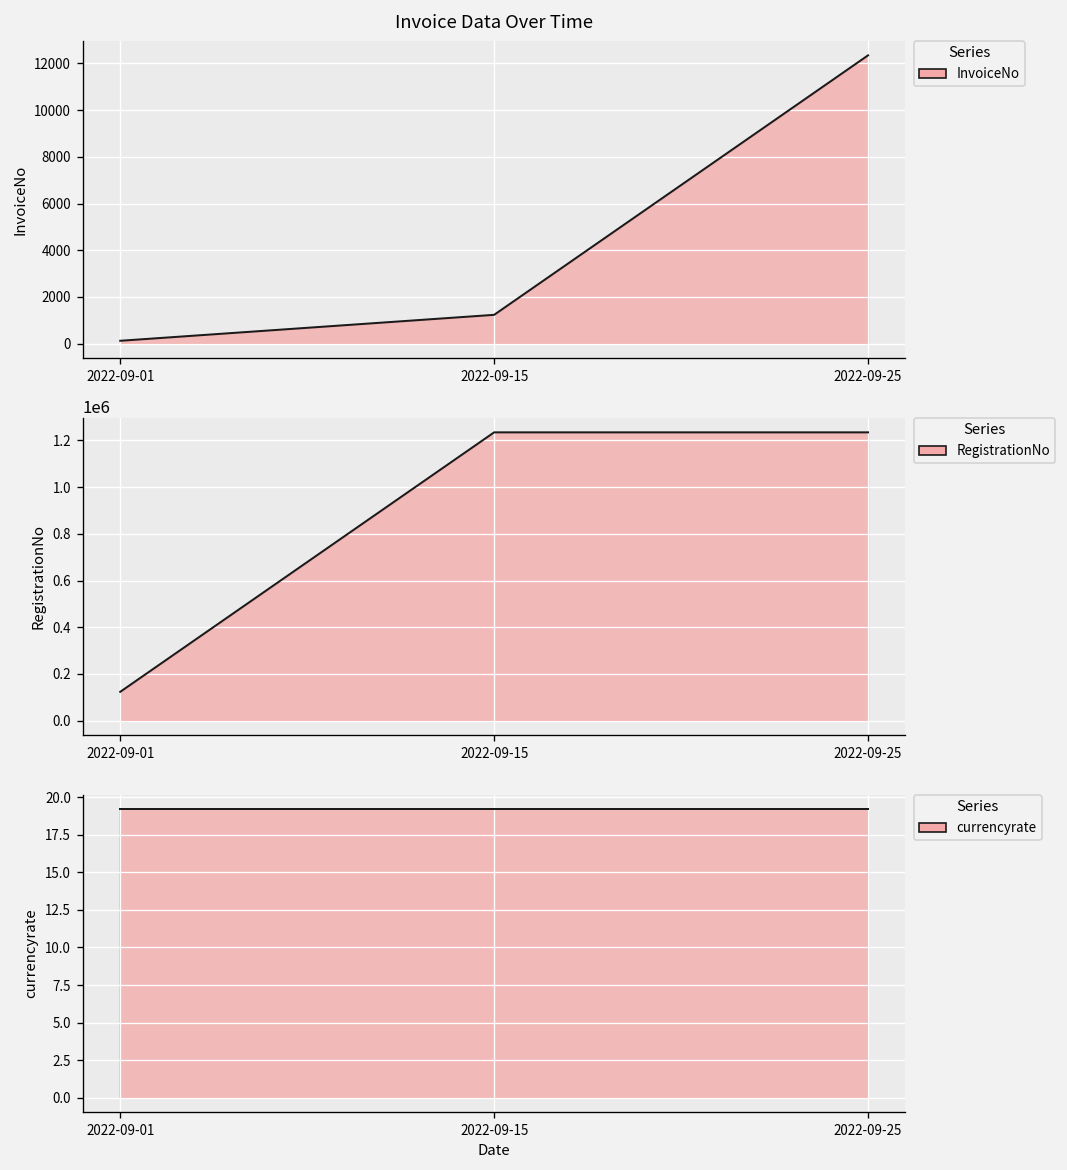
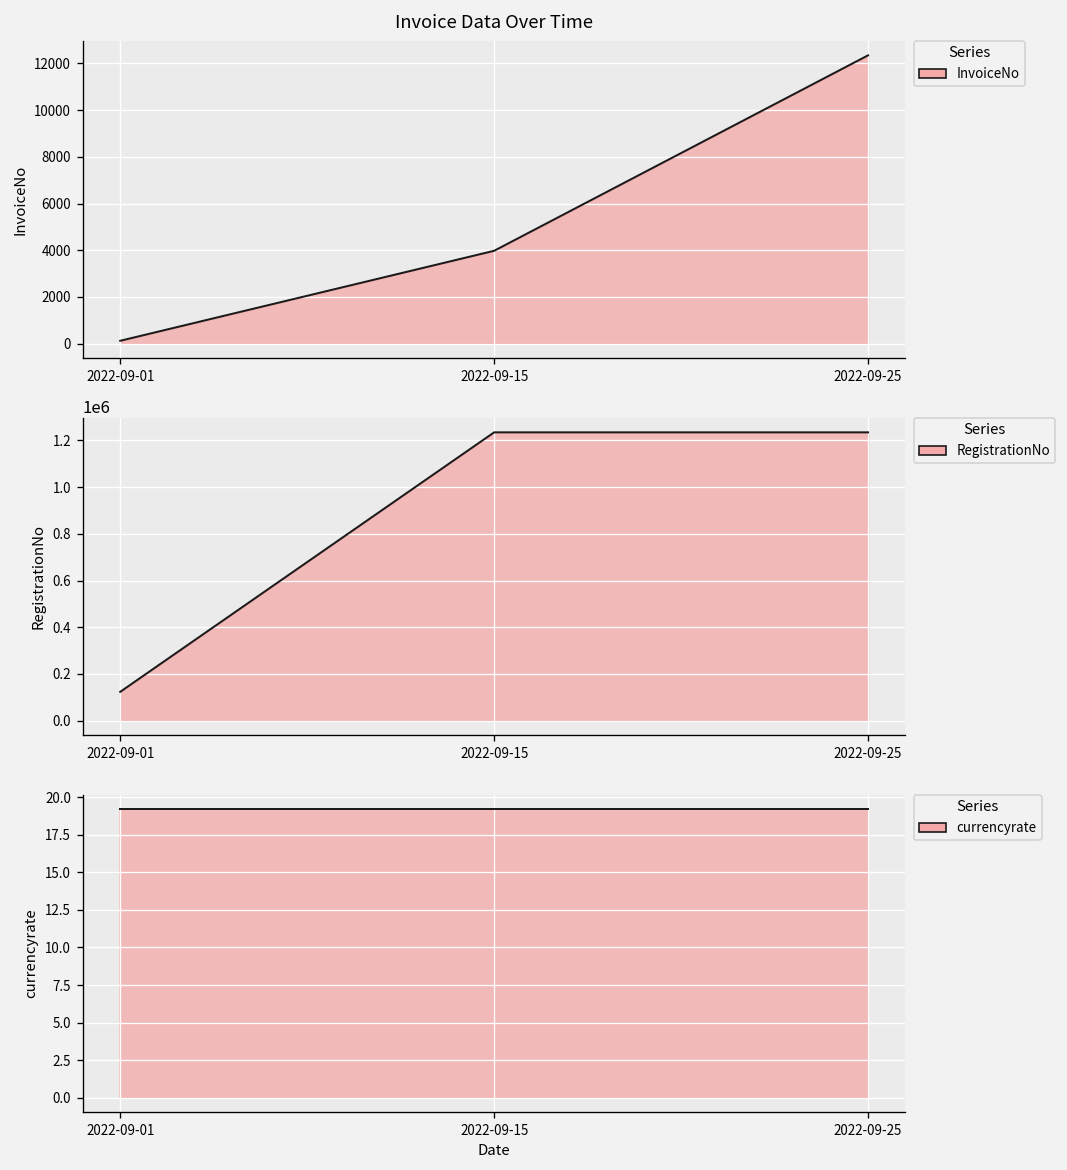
  {
    "Invoice Data Over Time": {
      "2022-09-01": 100,
-     "2022-09-15": 1200,
+     "2022-09-15": 4000,
      "2022-09-25": 12300
    }
  }
